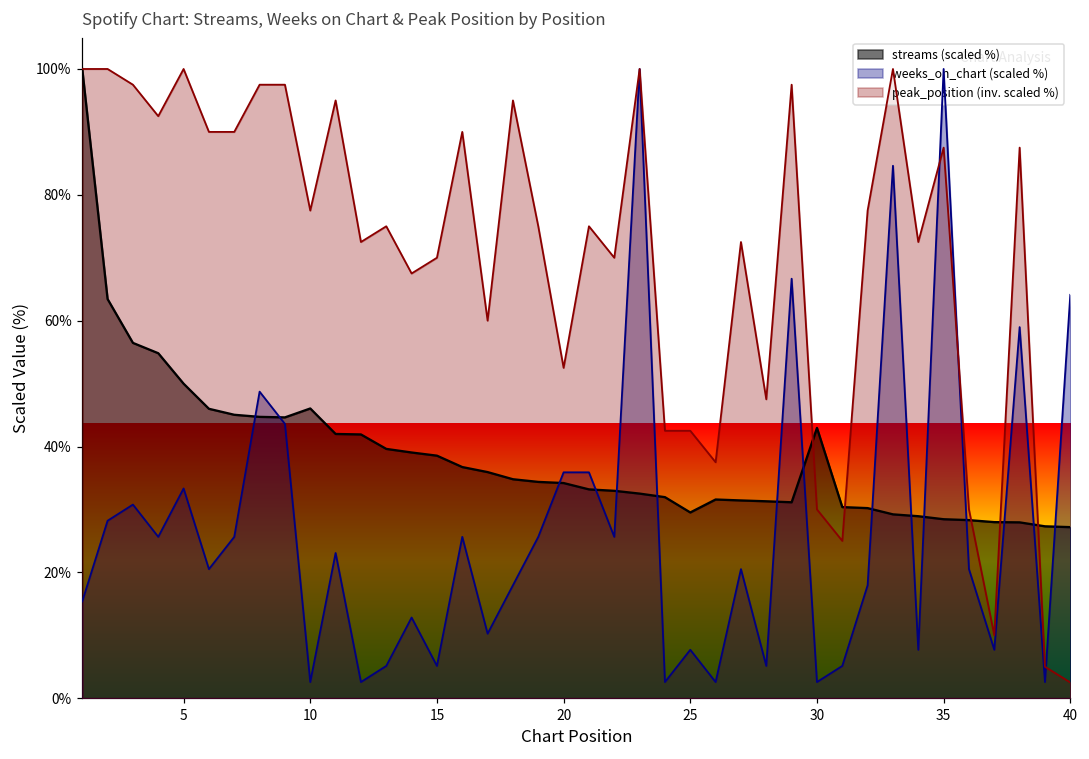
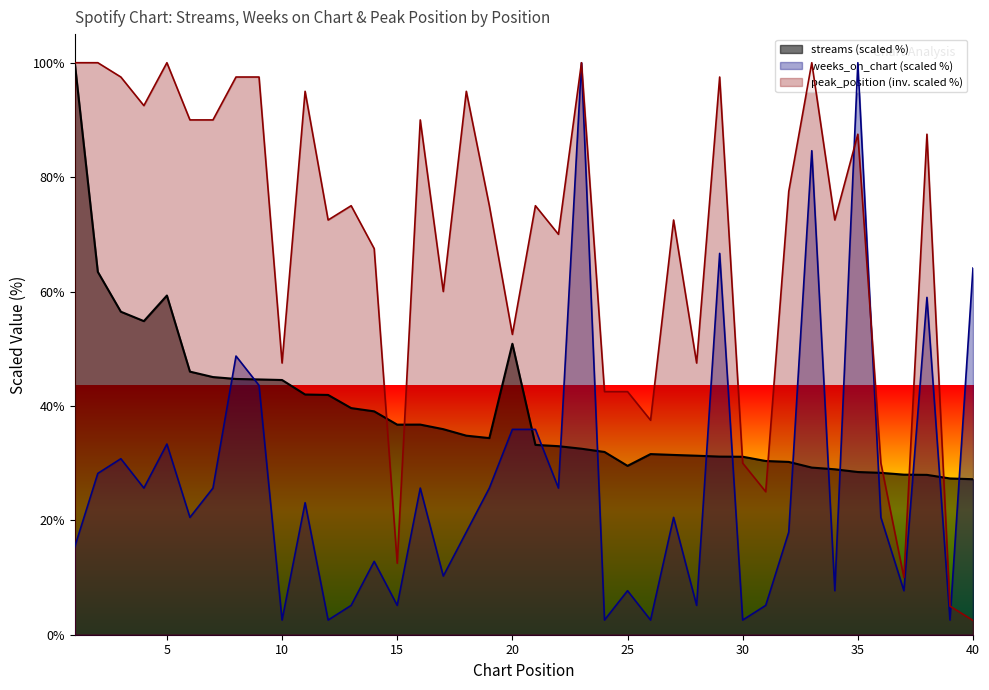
  {
    "streams (scaled %)": {
-     "5": "50%",
-     "10": "46%",
-     "15": "39%",
-     "20": "34%",
+     "5": "59%",
+     "10": "45%",
+     "15": "37%",
+     "20": "51%",
      "25": "30%",
-     "30": "43%",
+     "30": "31%",
      "35": "28%",
      "40": "27%"
    },
    "weeks_on_chart (scaled %)": {
      "5": "33%",
      "10": "3%",
      "15": "5%",
      "20": "36%",
      "25": "8%",
      "30": "3%",
      "40": "64%"
    },
    "peak_position (inv. scaled %)": {
      "5": "100%",
-     "10": "78%",
-     "15": "70%",
+     "10": "48%",
+     "15": "13%",
      "20": "53%",
      "25": "43%",
      "30": "30%",
      "35": "88%",
      "40": "3%"
    }
  }
